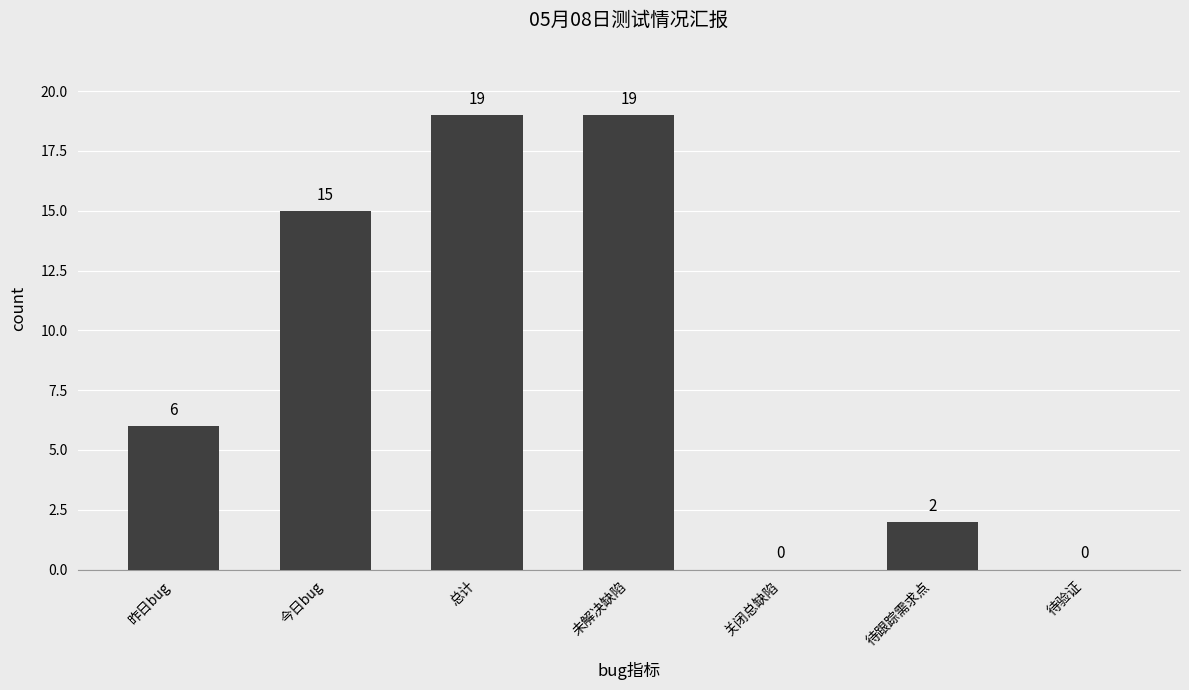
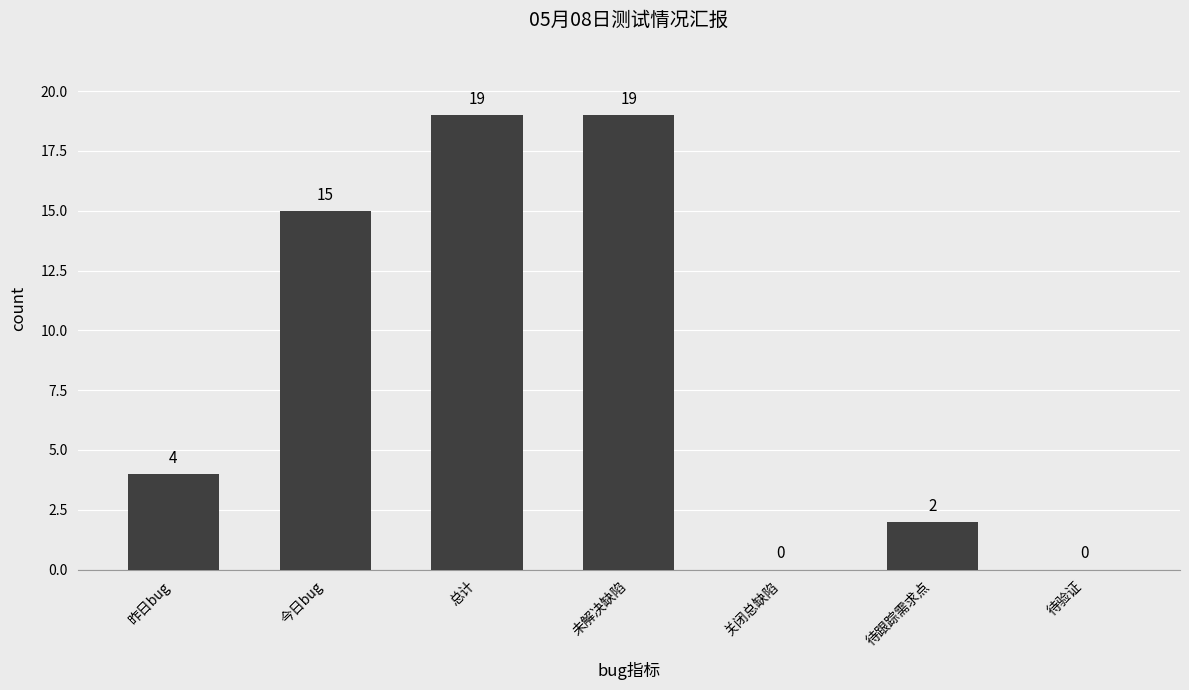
  {
-   "昨日bug": 6,
+   "昨日bug": 4,
    "今日bug": 15,
    "总计": 19,
    "未解决缺陷": 19,
    "关闭总缺陷": 0,
    "待跟踪需求点": 2,
    "待验证": 0
  }
